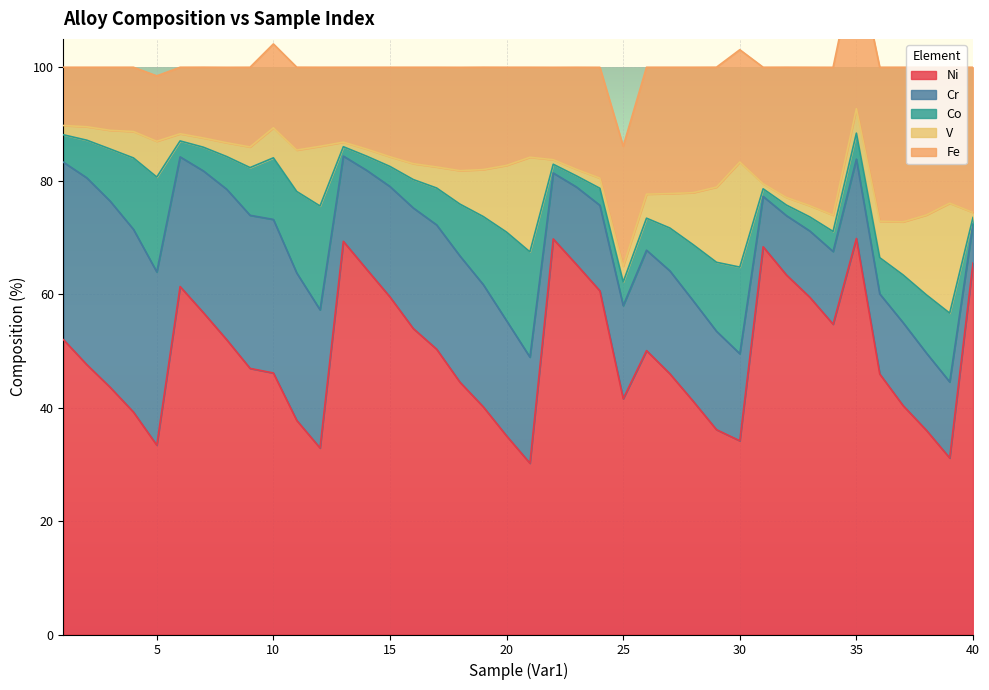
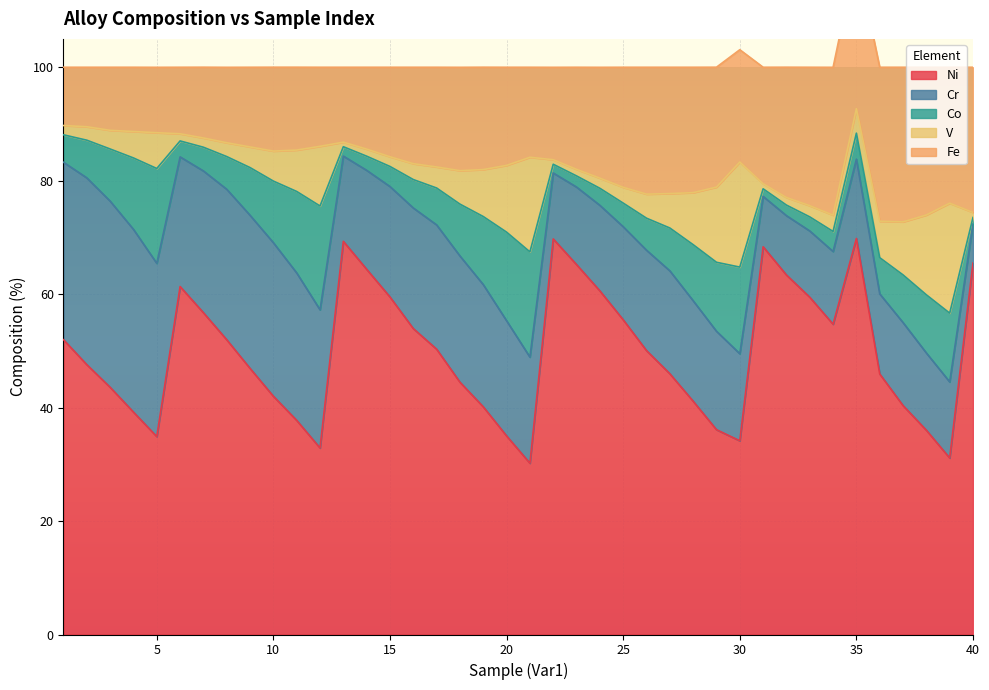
  {
    "Ni": {
-     "5": 33,
-     "10": 46,
+     "5": 35,
+     "10": 42,
      "15": 60,
      "20": 35,
-     "25": 42,
+     "25": 55,
      "30": 34,
      "35": 70,
      "40": 65
    }
  }
